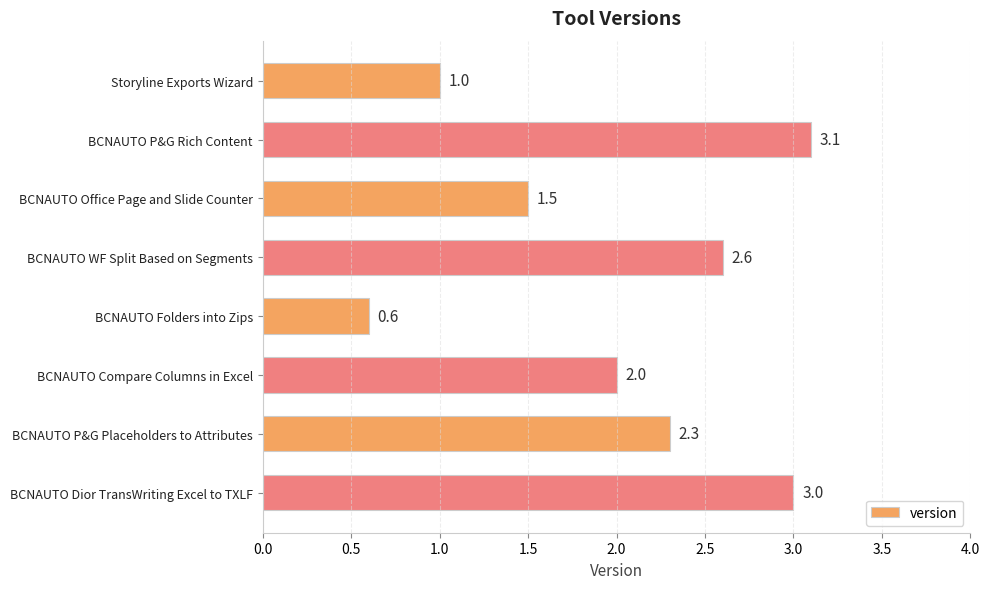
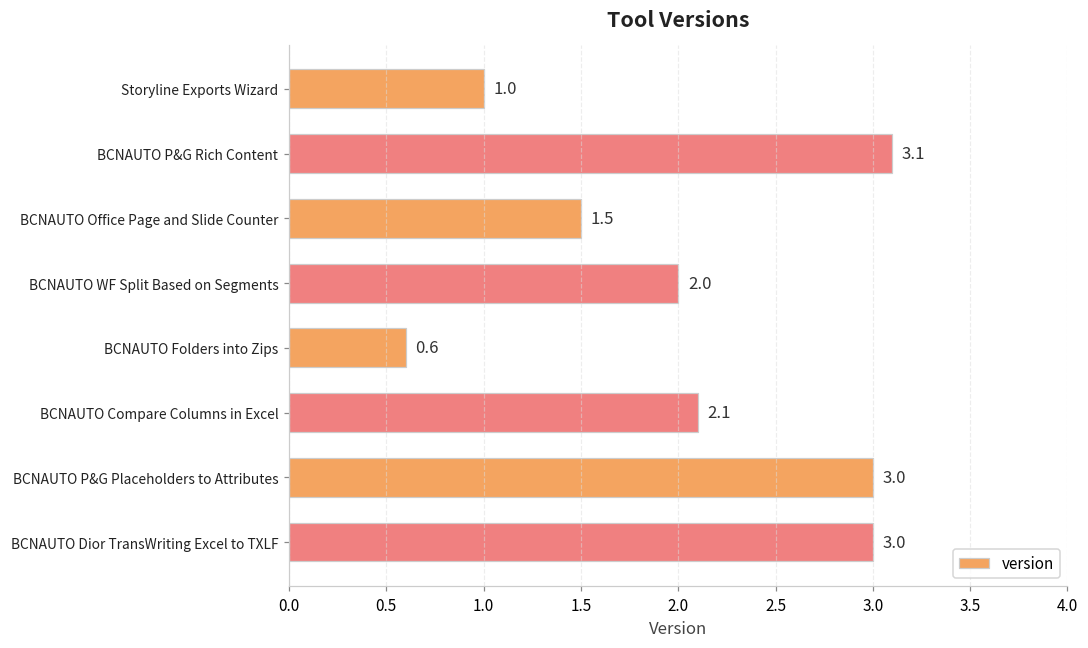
  {
    "Storyline Exports Wizard": 1.0,
    "BCNAUTO P&G Rich Content": 3.1,
    "BCNAUTO Office Page and Slide Counter": 1.5,
-   "BCNAUTO WF Split Based on Segments": 2.6,
+   "BCNAUTO WF Split Based on Segments": 2.0,
    "BCNAUTO Folders into Zips": 0.6,
-   "BCNAUTO Compare Columns in Excel": 2.0,
-   "BCNAUTO P&G Placeholders to Attributes": 2.3,
+   "BCNAUTO Compare Columns in Excel": 2.1,
+   "BCNAUTO P&G Placeholders to Attributes": 3.0,
    "BCNAUTO Dior TransWriting Excel to TXLF": 3.0
  }
